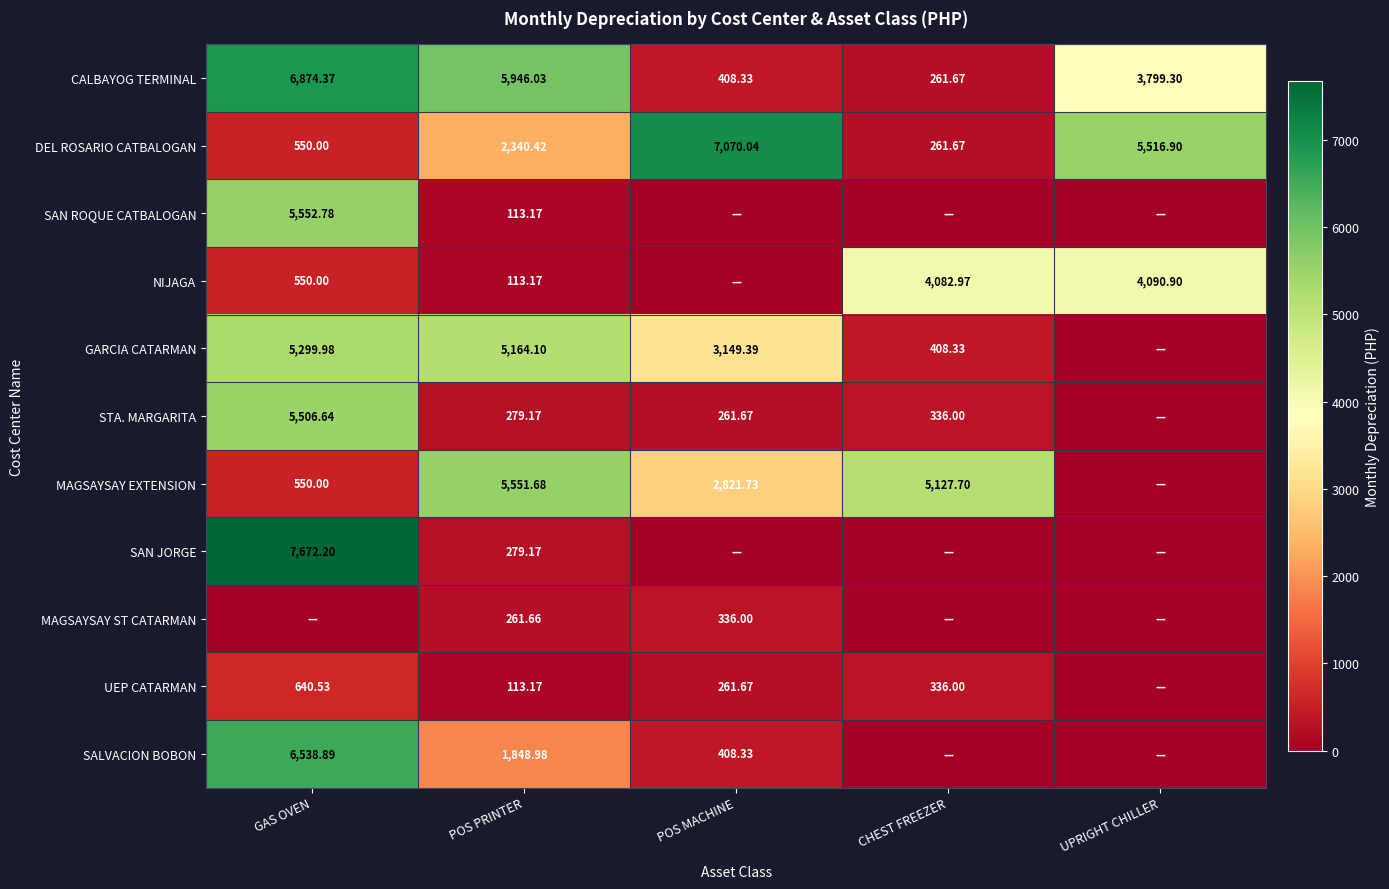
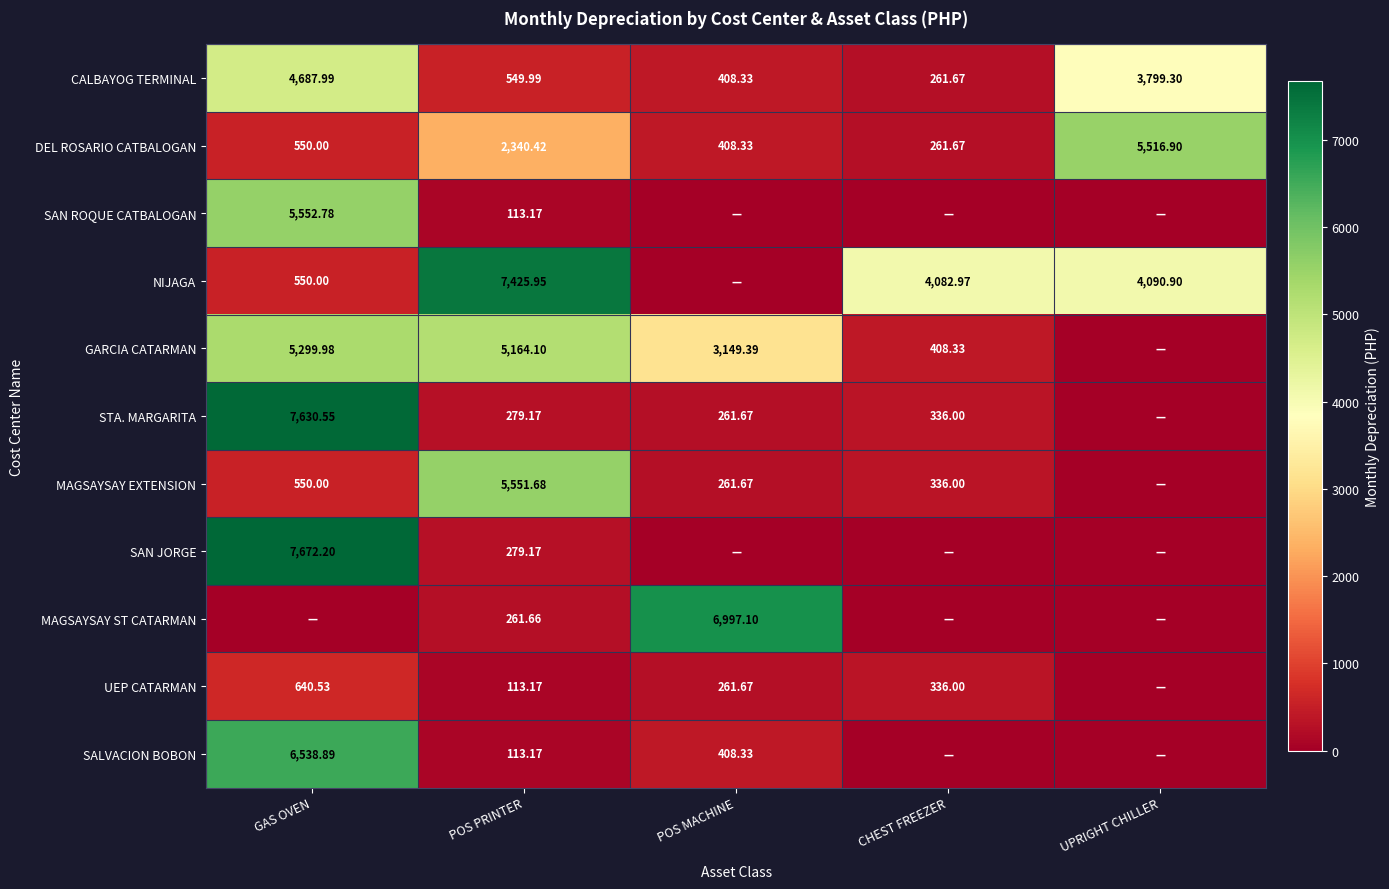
  {
    "CALBAYOG TERMINAL": {
-     "GAS OVEN": "6,874.37",
-     "POS PRINTER": "5,946.03",
+     "GAS OVEN": "4,687.99",
+     "POS PRINTER": "549.99",
      "POS MACHINE": "408.33",
      "CHEST FREEZER": "261.67",
      "UPRIGHT CHILLER": "3,799.30"
    },
    "DEL ROSARIO CATBALOGAN": {
      "GAS OVEN": "550.00",
      "POS PRINTER": "2,340.42",
-     "POS MACHINE": "7,070.04",
+     "POS MACHINE": "408.33",
      "CHEST FREEZER": "261.67",
      "UPRIGHT CHILLER": "5,516.90"
    },
    "SAN ROQUE CATBALOGAN": {
      "GAS OVEN": "5,552.78",
      "POS PRINTER": "113.17"
    },
    "NIJAGA": {
      "GAS OVEN": "550.00",
-     "POS PRINTER": "113.17",
+     "POS PRINTER": "7,425.95",
      "CHEST FREEZER": "4,082.97",
      "UPRIGHT CHILLER": "4,090.90"
    },
    "GARCIA CATARMAN": {
      "GAS OVEN": "5,299.98",
      "POS PRINTER": "5,164.10",
      "POS MACHINE": "3,149.39",
      "CHEST FREEZER": "408.33"
    },
    "STA. MARGARITA": {
-     "GAS OVEN": "5,506.64",
+     "GAS OVEN": "7,630.55",
      "POS PRINTER": "279.17",
      "POS MACHINE": "261.67",
      "CHEST FREEZER": "336.00"
    },
    "MAGSAYSAY EXTENSION": {
      "GAS OVEN": "550.00",
      "POS PRINTER": "5,551.68",
-     "POS MACHINE": "2,821.73",
-     "CHEST FREEZER": "5,127.70"
+     "POS MACHINE": "261.67",
+     "CHEST FREEZER": "336.00"
    },
    "SAN JORGE": {
      "GAS OVEN": "7,672.20",
      "POS PRINTER": "279.17"
    },
    "MAGSAYSAY ST CATARMAN": {
      "POS PRINTER": "261.66",
-     "POS MACHINE": "336.00"
+     "POS MACHINE": "6,997.10"
    },
    "UEP CATARMAN": {
      "GAS OVEN": "640.53",
      "POS PRINTER": "113.17",
      "POS MACHINE": "261.67",
      "CHEST FREEZER": "336.00"
    },
    "SALVACION BOBON": {
      "GAS OVEN": "6,538.89",
-     "POS PRINTER": "1,848.98",
+     "POS PRINTER": "113.17",
      "POS MACHINE": "408.33"
    }
  }
